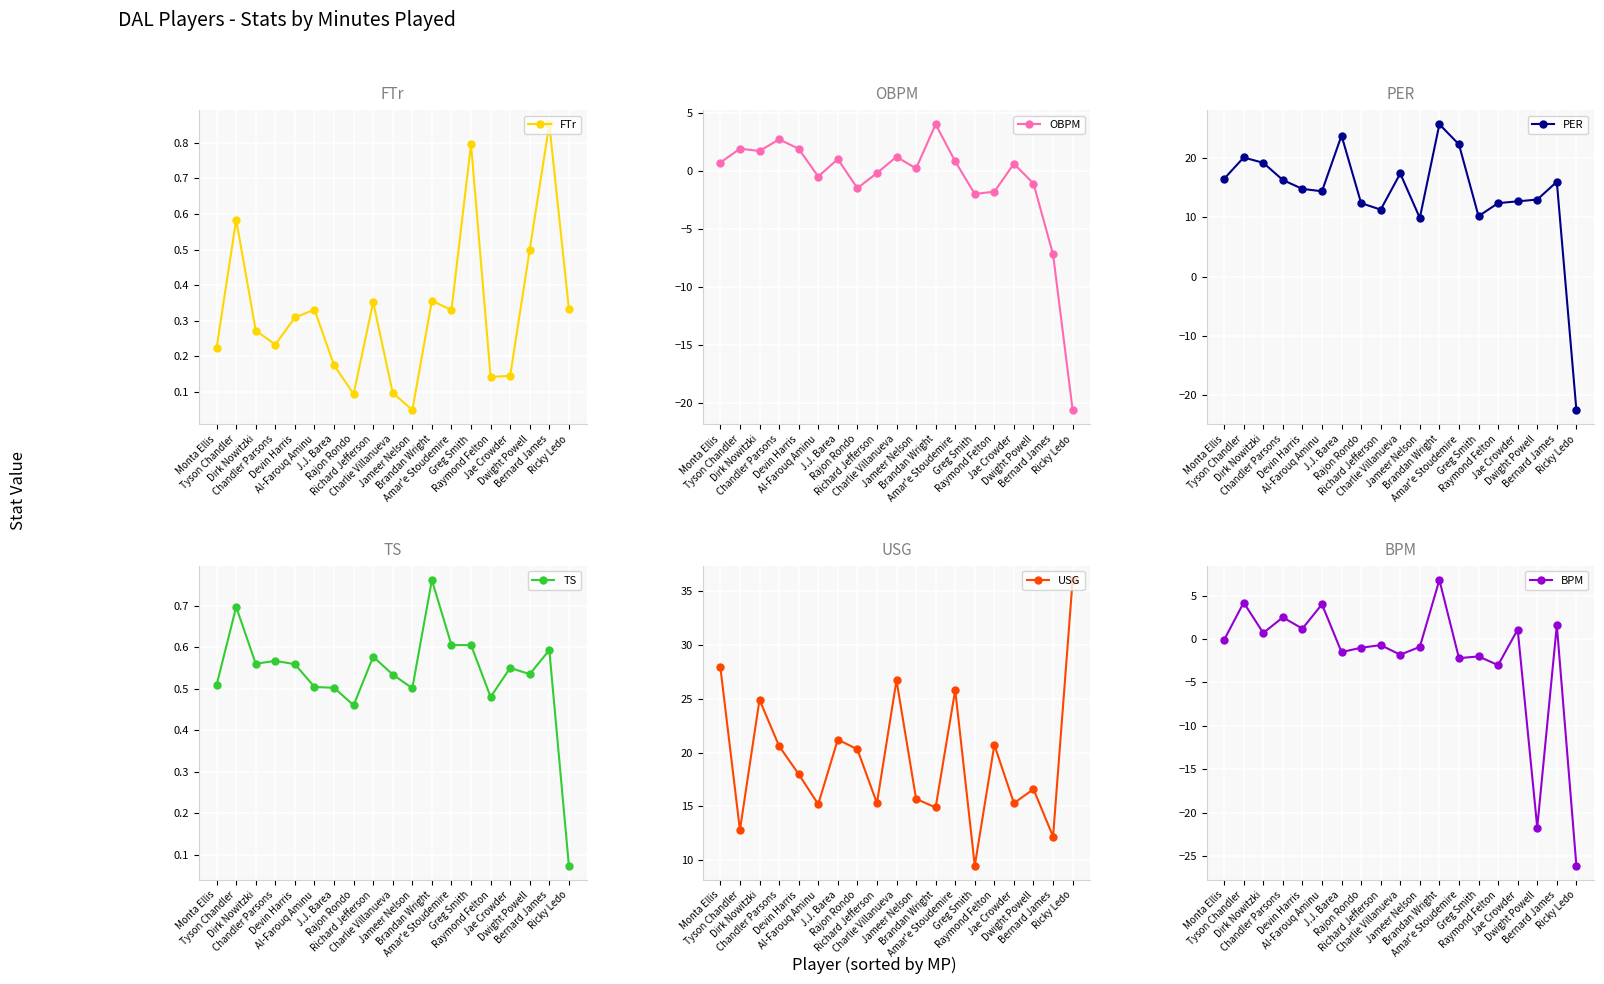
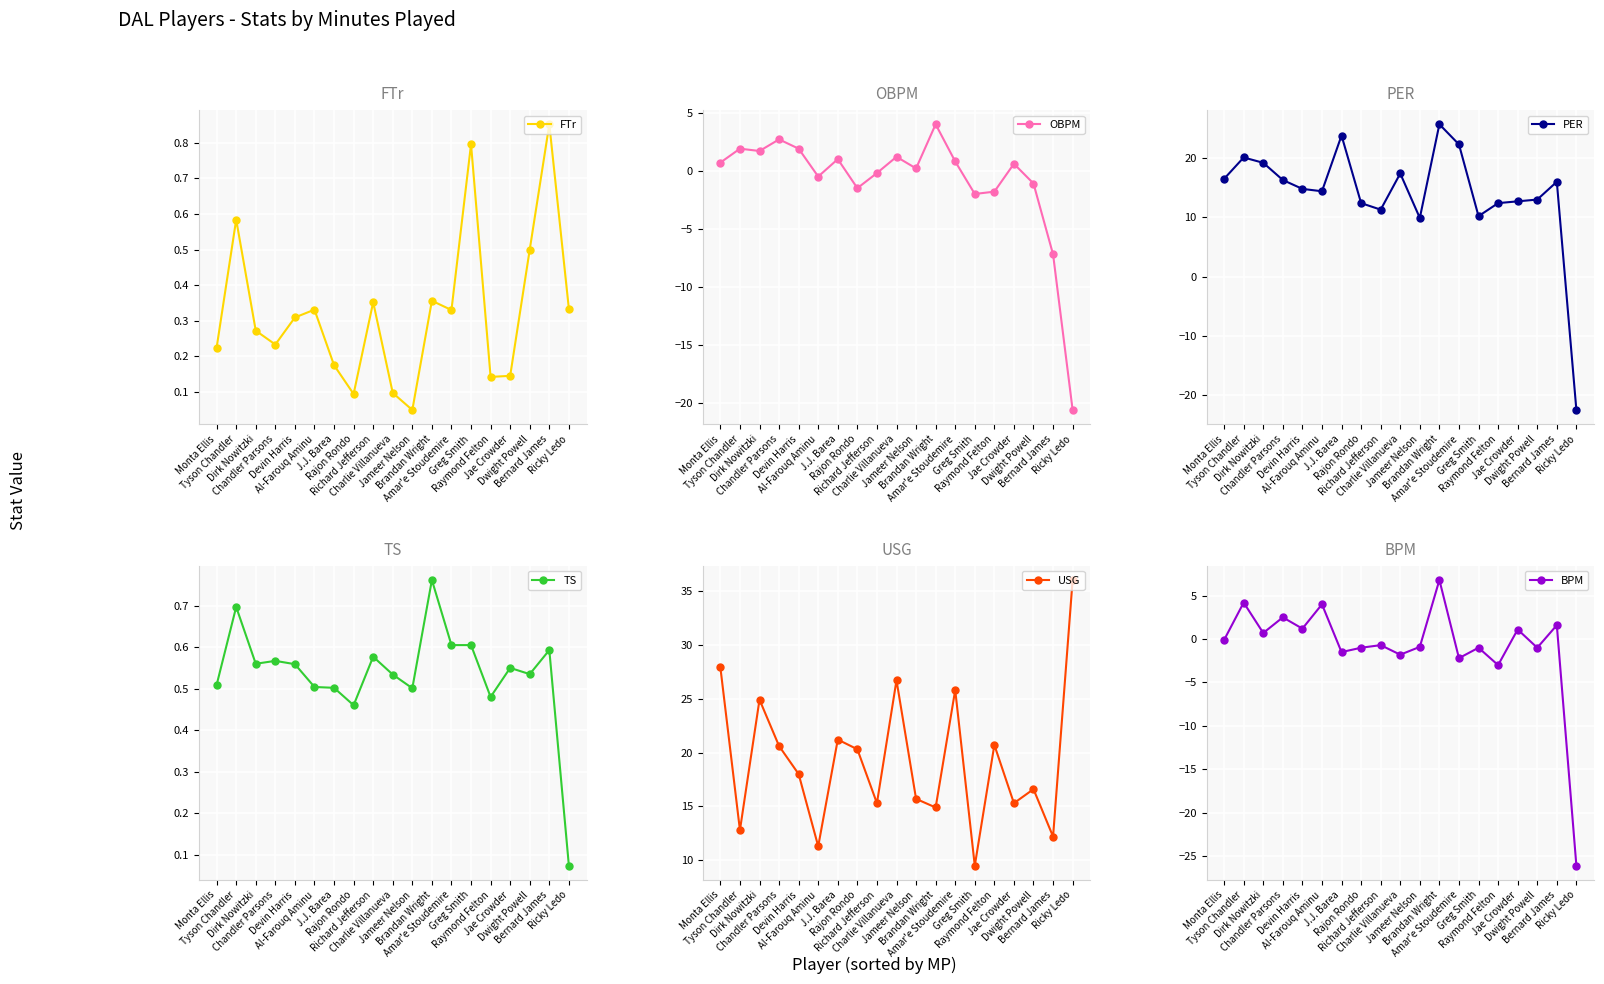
  {
    "FTr": {
      "Monta Ellis": 0.22,
      "Tyson Chandler": 0.58,
      "Dirk Nowitzki": 0.27,
      "Chandler Parsons": 0.23,
      "Devin Harris": 0.31,
      "Al-Farouq Aminu": 0.33,
      "J.J. Barea": 0.18,
      "Rajon Rondo": 0.09,
      "Richard Jefferson": 0.35,
      "Charlie Villanueva": 0.10,
      "Jameer Nelson": 0.05,
      "Brandan Wright": 0.36,
      "Amar'e Stoudemire": 0.33,
      "Greg Smith": 0.80,
      "Raymond Felton": 0.14,
      "Jae Crowder": 0.15,
      "Dwight Powell": 0.50,
      "Ricky Ledo": 0.33
    },
    "OBPM": {
      "Monta Ellis": 0.7,
      "Tyson Chandler": 1.9,
      "Dirk Nowitzki": 1.7,
      "Chandler Parsons": 2.7,
      "Devin Harris": 1.9,
      "Al-Farouq Aminu": -0.5,
      "J.J. Barea": 1.0,
      "Rajon Rondo": -1.5,
      "Richard Jefferson": -0.2,
      "Charlie Villanueva": 1.2,
      "Jameer Nelson": 0.2,
      "Brandan Wright": 4.0,
      "Amar'e Stoudemire": 0.8,
      "Greg Smith": -2.0,
      "Raymond Felton": -1.8,
      "Jae Crowder": 0.6,
      "Dwight Powell": -1.1,
      "Bernard James": -7.2,
      "Ricky Ledo": -20.6
    },
    "PER": {
      "Monta Ellis": 17,
      "Tyson Chandler": 20,
      "Dirk Nowitzki": 19,
      "Chandler Parsons": 16,
      "Devin Harris": 15,
      "Al-Farouq Aminu": 14,
      "J.J. Barea": 24,
      "Rajon Rondo": 12,
      "Richard Jefferson": 11,
      "Charlie Villanueva": 17,
      "Jameer Nelson": 10,
      "Brandan Wright": 26,
      "Amar'e Stoudemire": 22,
      "Greg Smith": 10,
      "Raymond Felton": 12,
      "Jae Crowder": 13,
      "Dwight Powell": 13,
      "Bernard James": 16,
      "Ricky Ledo": -23
    },
    "TS": {
      "Monta Ellis": 0.51,
      "Tyson Chandler": 0.70,
      "Dirk Nowitzki": 0.56,
      "Chandler Parsons": 0.57,
      "Devin Harris": 0.56,
      "Al-Farouq Aminu": 0.50,
      "J.J. Barea": 0.50,
      "Rajon Rondo": 0.46,
      "Richard Jefferson": 0.58,
      "Charlie Villanueva": 0.53,
      "Jameer Nelson": 0.50,
      "Brandan Wright": 0.76,
      "Amar'e Stoudemire": 0.61,
      "Greg Smith": 0.61,
      "Raymond Felton": 0.48,
      "Jae Crowder": 0.55,
      "Dwight Powell": 0.54,
      "Bernard James": 0.59,
      "Ricky Ledo": 0.07
    },
    "USG": {
      "Monta Ellis": 27.9,
      "Tyson Chandler": 12.8,
      "Dirk Nowitzki": 24.9,
      "Chandler Parsons": 20.6,
      "Devin Harris": 18.0,
-     "Al-Farouq Aminu": 15.2,
+     "Al-Farouq Aminu": 11.3,
      "J.J. Barea": 21.2,
      "Rajon Rondo": 20.3,
      "Richard Jefferson": 15.3,
      "Charlie Villanueva": 26.7,
      "Jameer Nelson": 15.7,
      "Brandan Wright": 14.9,
      "Amar'e Stoudemire": 25.8,
      "Greg Smith": 9.5,
      "Raymond Felton": 20.7,
      "Jae Crowder": 15.3,
      "Dwight Powell": 16.6,
      "Bernard James": 12.2
    },
    "BPM": {
      "Monta Ellis": 0,
      "Tyson Chandler": 4,
      "Dirk Nowitzki": 1,
      "Chandler Parsons": 3,
      "Devin Harris": 1,
      "Al-Farouq Aminu": 4,
      "J.J. Barea": -2,
      "Rajon Rondo": -1,
      "Richard Jefferson": -1,
      "Charlie Villanueva": -2,
      "Jameer Nelson": -1,
      "Brandan Wright": 7,
      "Amar'e Stoudemire": -2,
-     "Greg Smith": -2,
+     "Greg Smith": -1,
      "Raymond Felton": -3,
      "Jae Crowder": 1,
-     "Dwight Powell": -22,
+     "Dwight Powell": -1,
      "Bernard James": 2,
      "Ricky Ledo": -26
    }
  }
